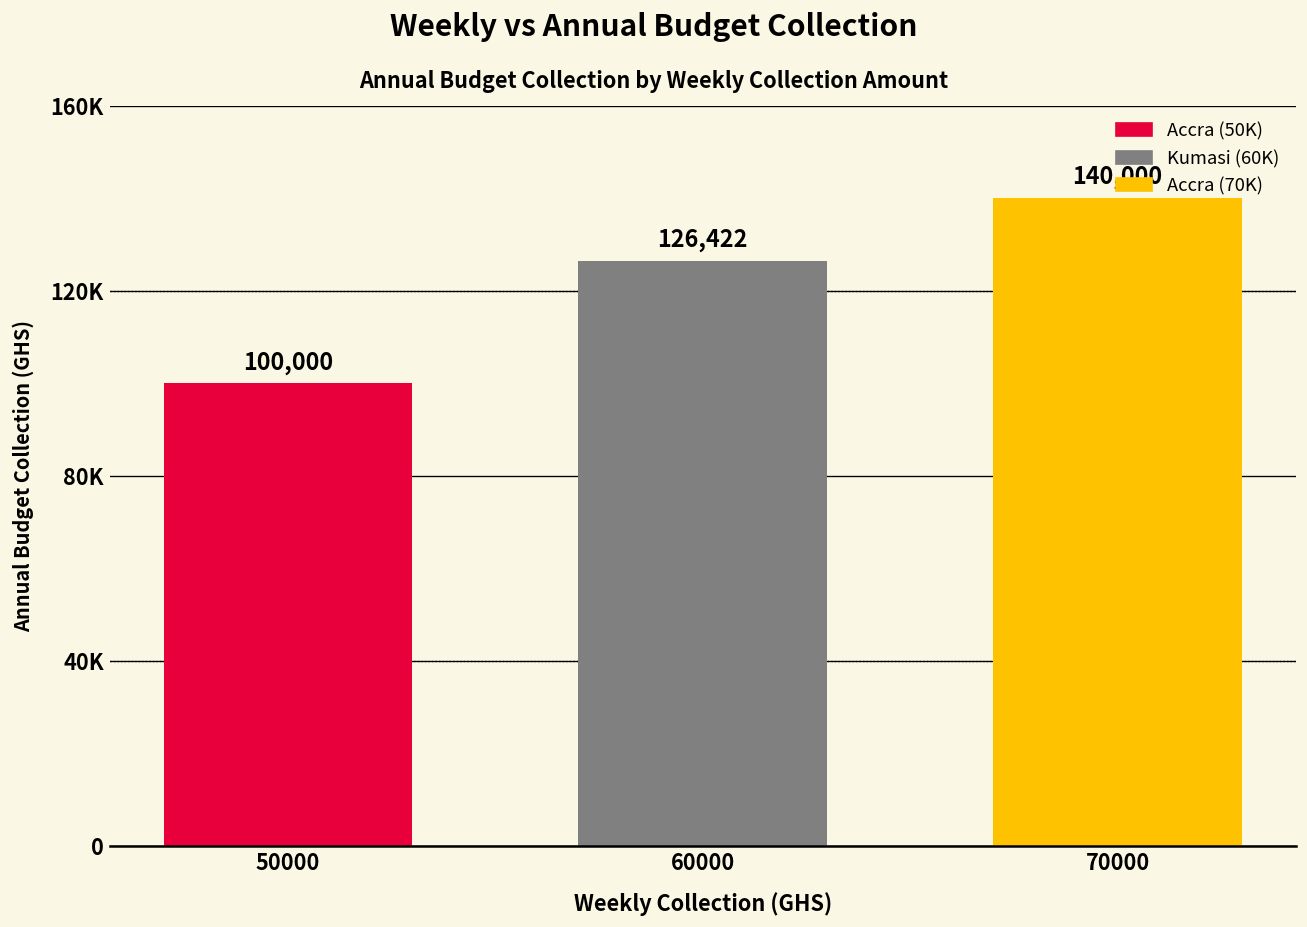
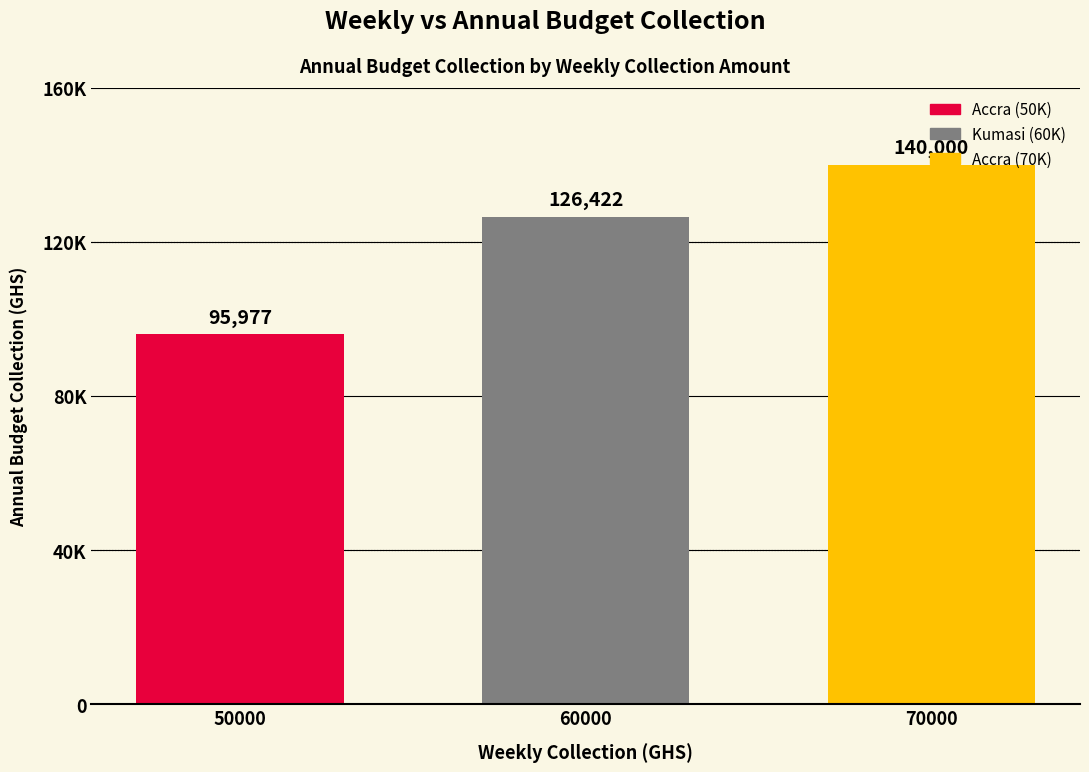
  {
-   "50000": "100,000",
+   "50000": "95,977",
    "60000": "126,422",
    "70000": "140,000"
  }
